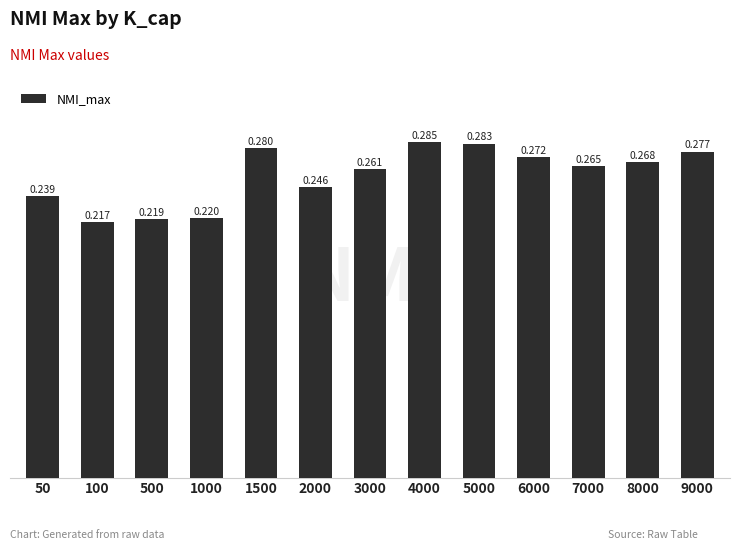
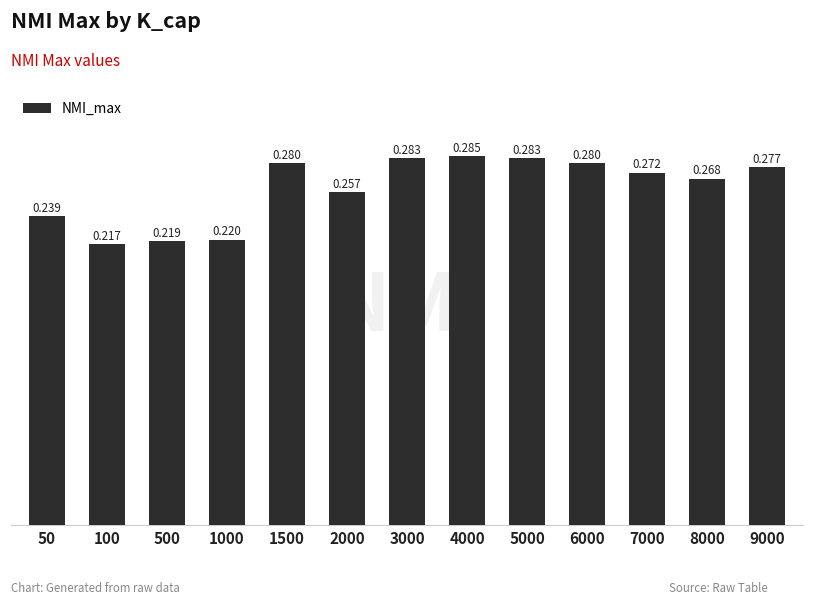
  {
    "50": 0.239,
    "100": 0.217,
    "500": 0.219,
    "1000": 0.220,
    "1500": 0.280,
-   "2000": 0.246,
-   "3000": 0.261,
+   "2000": 0.257,
+   "3000": 0.283,
    "4000": 0.285,
    "5000": 0.283,
-   "6000": 0.272,
-   "7000": 0.265,
+   "6000": 0.280,
+   "7000": 0.272,
    "8000": 0.268,
    "9000": 0.277
  }
